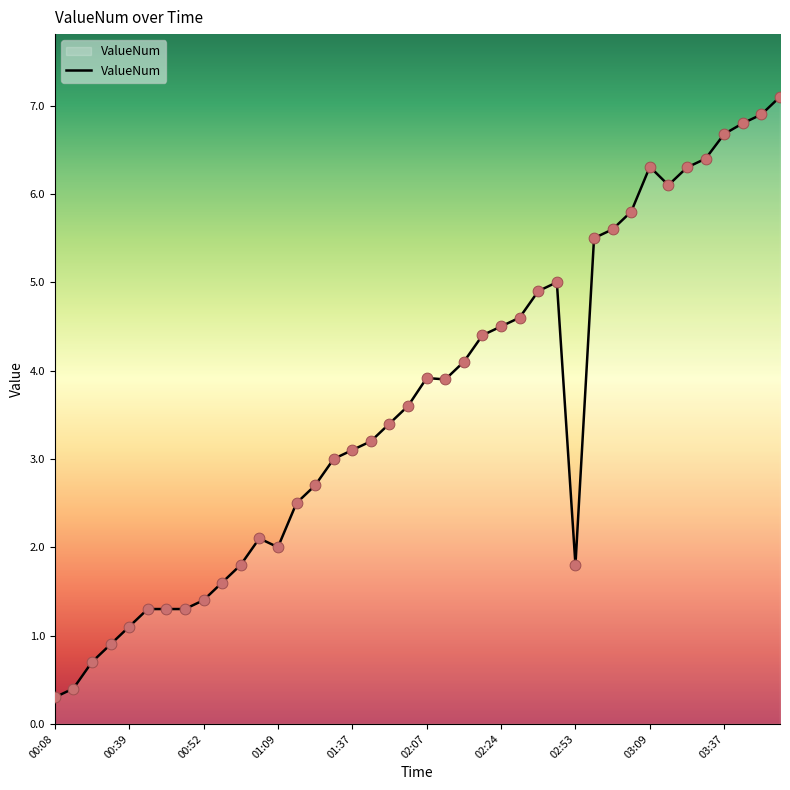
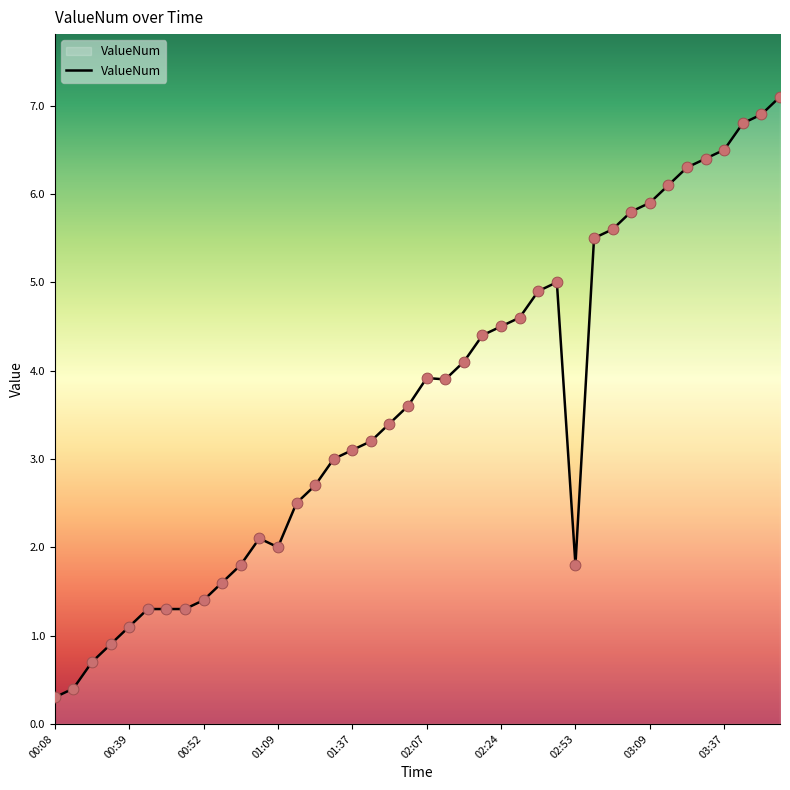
  {
    "00:08": 0.3,
    "00:39": 1.1,
    "00:52": 1.4,
    "01:09": 2.0,
    "01:37": 3.1,
    "02:07": 3.9,
    "02:24": 4.5,
    "02:53": 1.8,
-   "03:09": 6.3,
-   "03:37": 6.7
+   "03:09": 5.9,
+   "03:37": 6.5
  }
